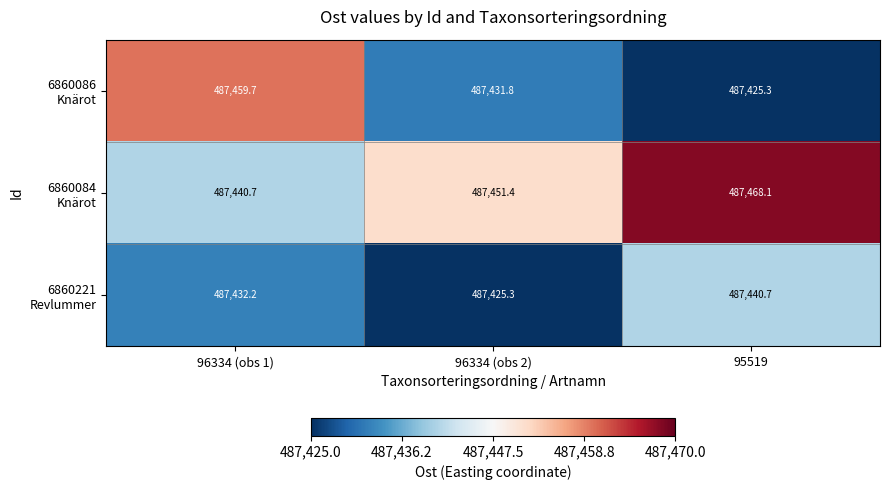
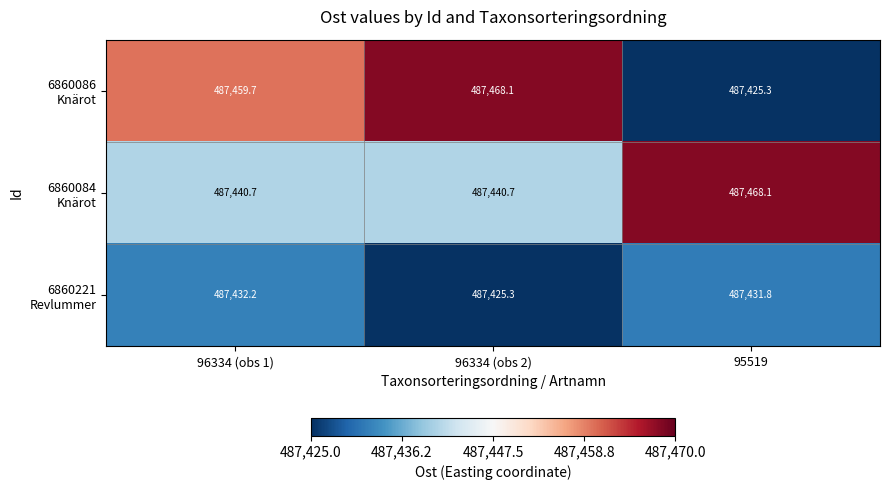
  {
    "6860086 Knärot": {
      "96334 (obs 1)": "487,459.7",
-     "96334 (obs 2)": "487,431.8",
+     "96334 (obs 2)": "487,468.1",
      "95519": "487,425.3"
    },
    "6860084 Knärot": {
      "96334 (obs 1)": "487,440.7",
-     "96334 (obs 2)": "487,451.4",
+     "96334 (obs 2)": "487,440.7",
      "95519": "487,468.1"
    },
    "6860221 Revlummer": {
      "96334 (obs 1)": "487,432.2",
      "96334 (obs 2)": "487,425.3",
-     "95519": "487,440.7"
+     "95519": "487,431.8"
    }
  }
